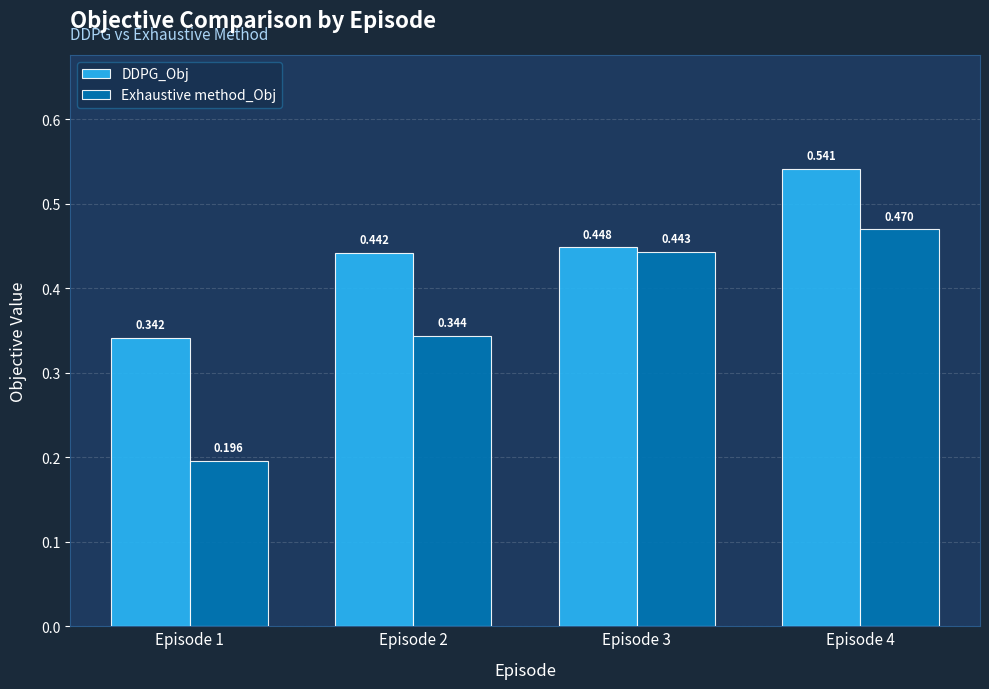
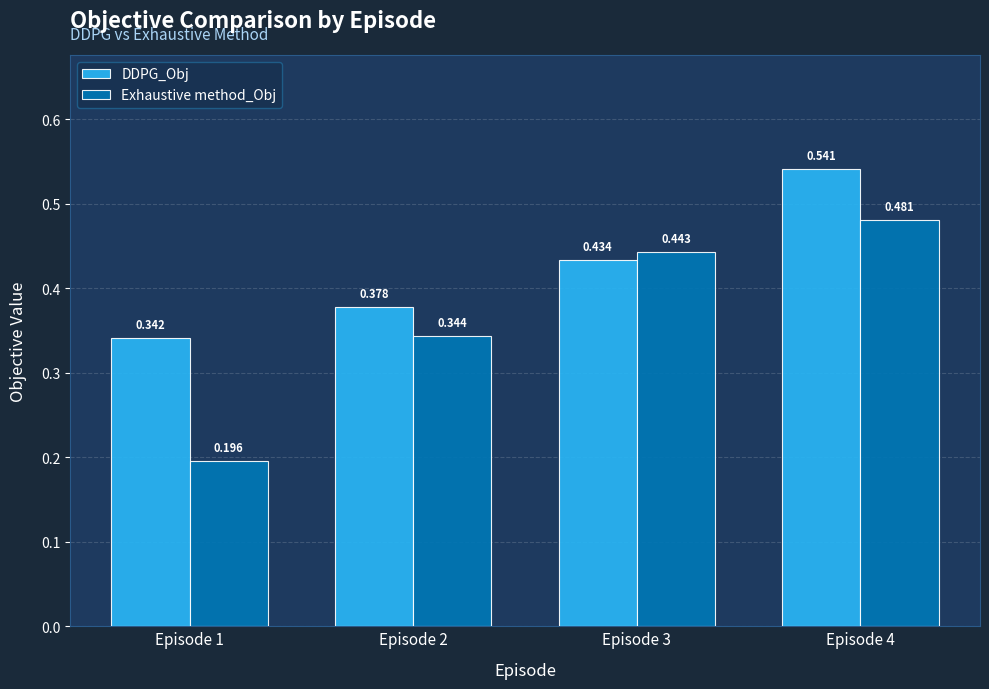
  {
    "DDPG_Obj": {
      "Episode 1": 0.342,
-     "Episode 2": 0.442,
-     "Episode 3": 0.448,
+     "Episode 2": 0.378,
+     "Episode 3": 0.434,
      "Episode 4": 0.541
    },
    "Exhaustive method_Obj": {
      "Episode 1": 0.196,
      "Episode 2": 0.344,
      "Episode 3": 0.443,
-     "Episode 4": 0.470
+     "Episode 4": 0.481
    }
  }
